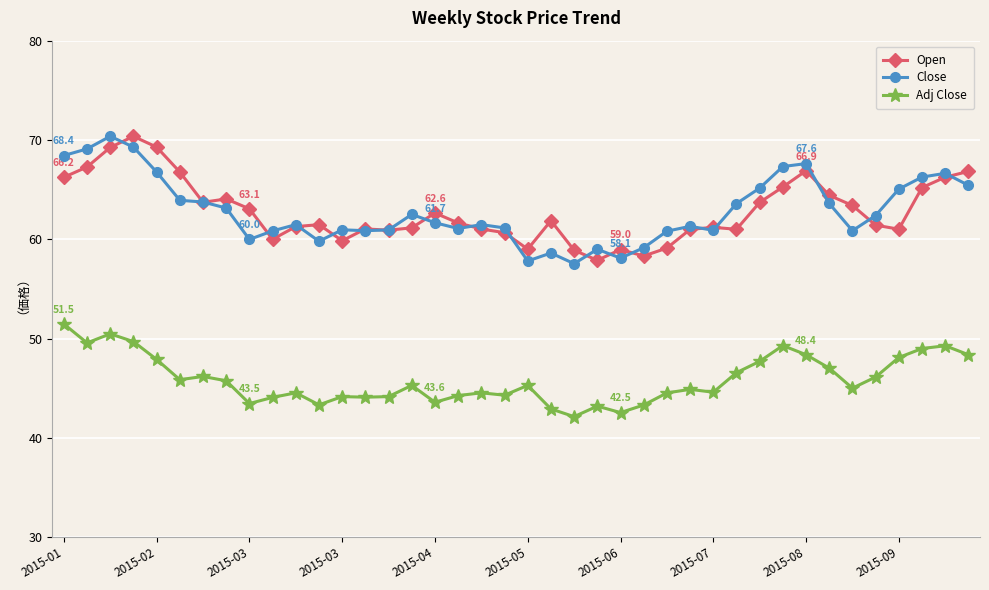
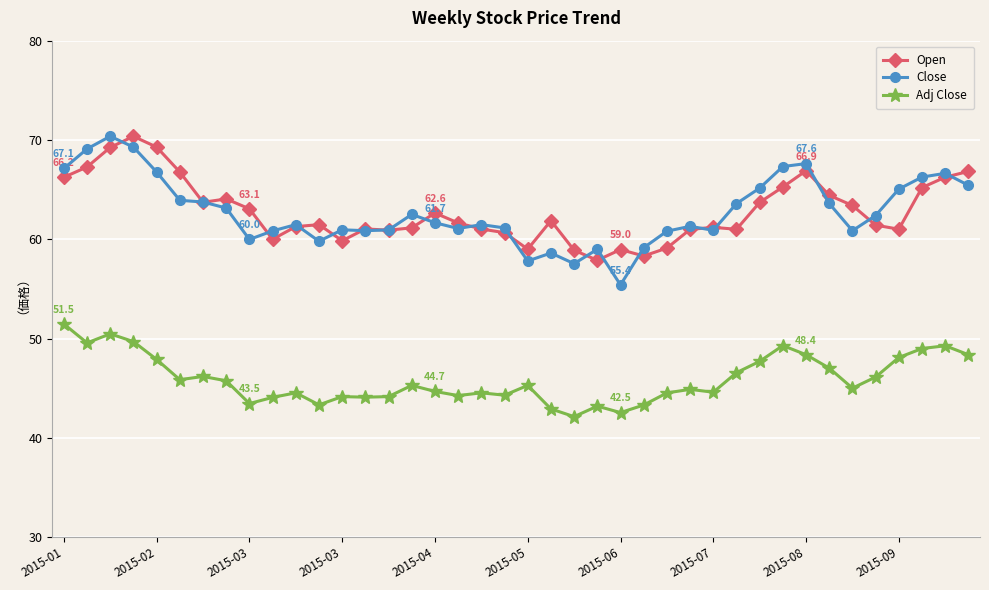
  {
    "Open": {
      "2015-04": 62.6,
      "2015-06": 59.0
    },
    "Close": {
-     "2015-01": 68.4,
-     "2015-06": 58.1
+     "2015-01": 67.1,
+     "2015-06": 55.4
    },
    "Adj Close": {
      "2015-01": 51.5,
-     "2015-04": 43.6,
+     "2015-04": 44.7,
      "2015-06": 42.5,
      "2015-08": 48.4
    }
  }
